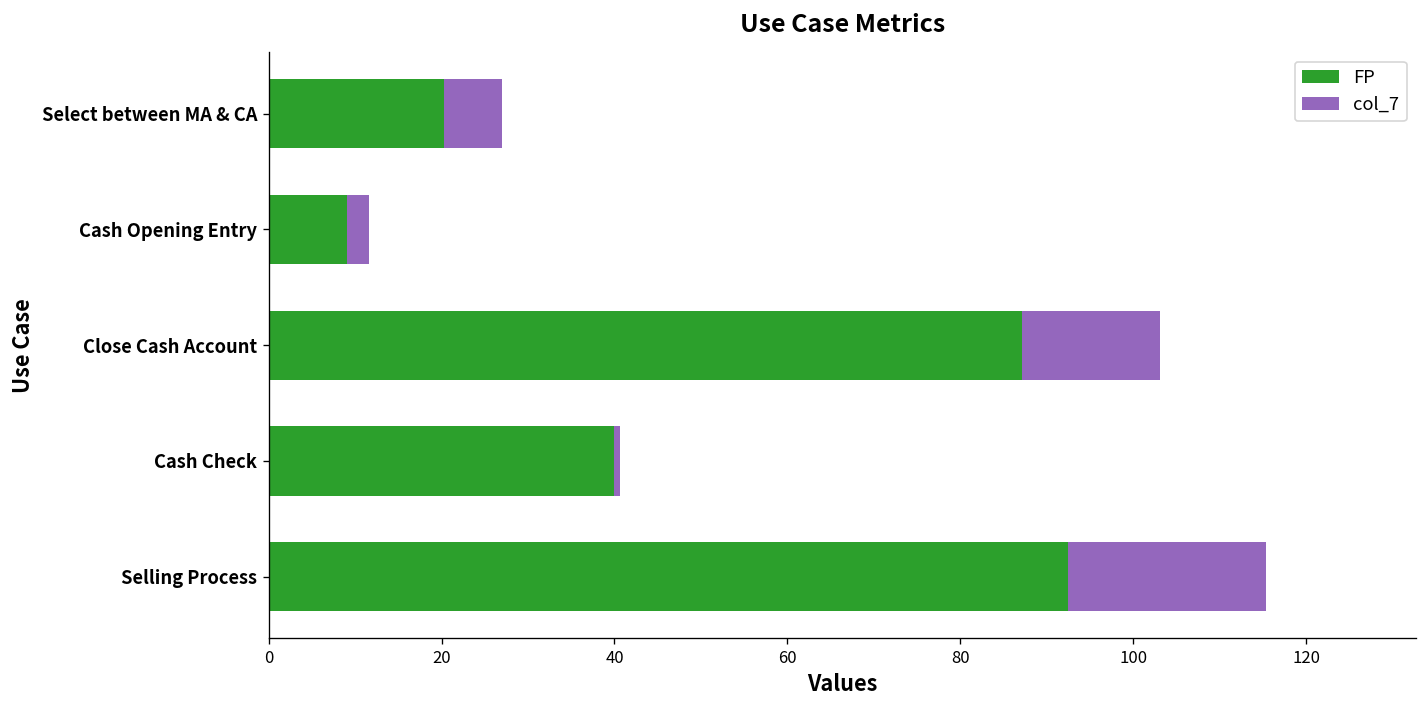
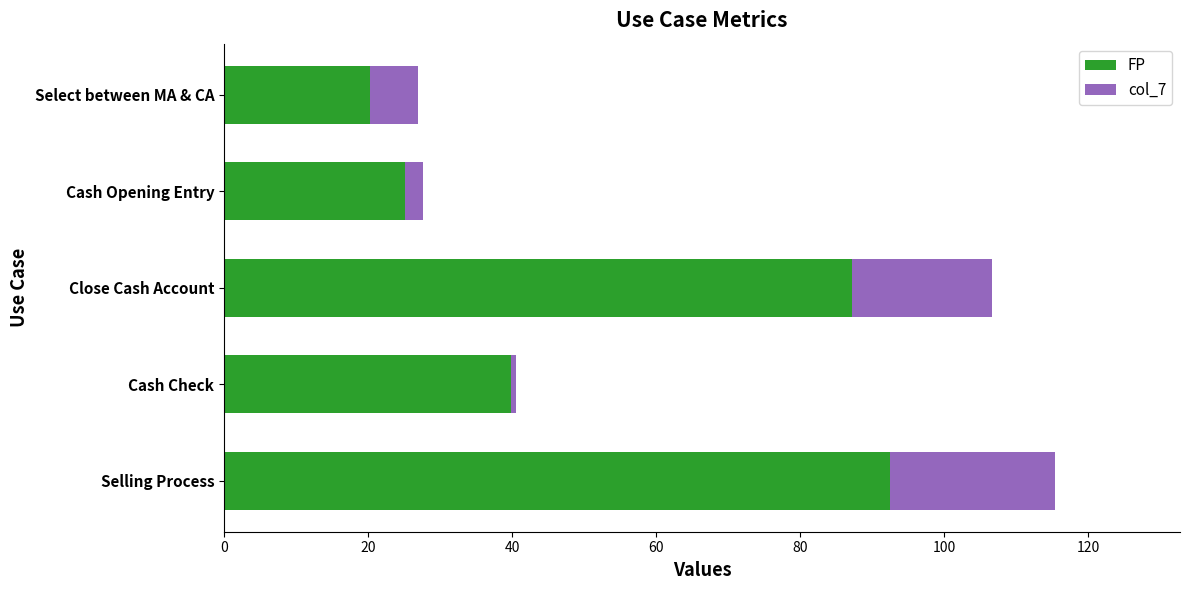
  {
    "FP": {
      "Select between MA & CA": 20,
-     "Cash Opening Entry": 9,
+     "Cash Opening Entry": 25,
      "Close Cash Account": 87,
      "Cash Check": 40,
      "Selling Process": 92
    },
    "col_7": {
      "Select between MA & CA": 7,
      "Cash Opening Entry": 3,
-     "Close Cash Account": 16,
+     "Close Cash Account": 20,
      "Cash Check": 1,
      "Selling Process": 23
    }
  }
